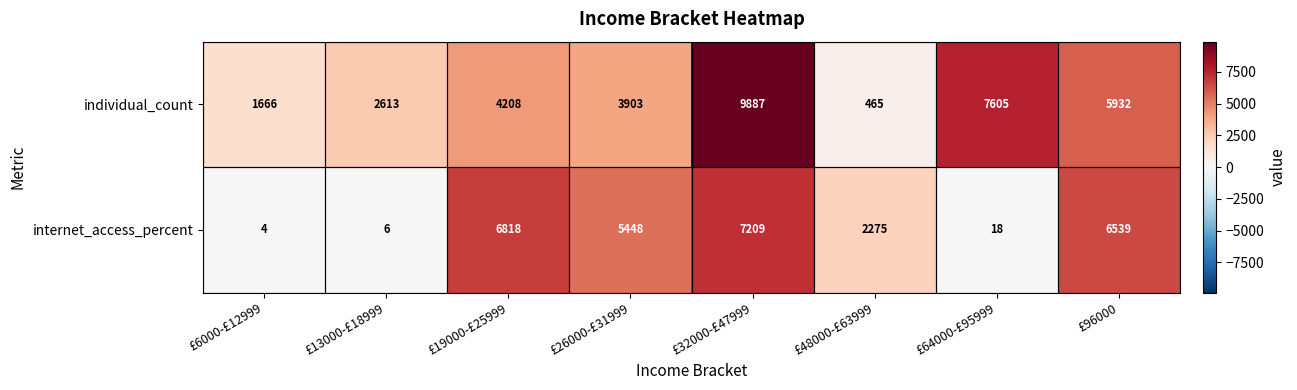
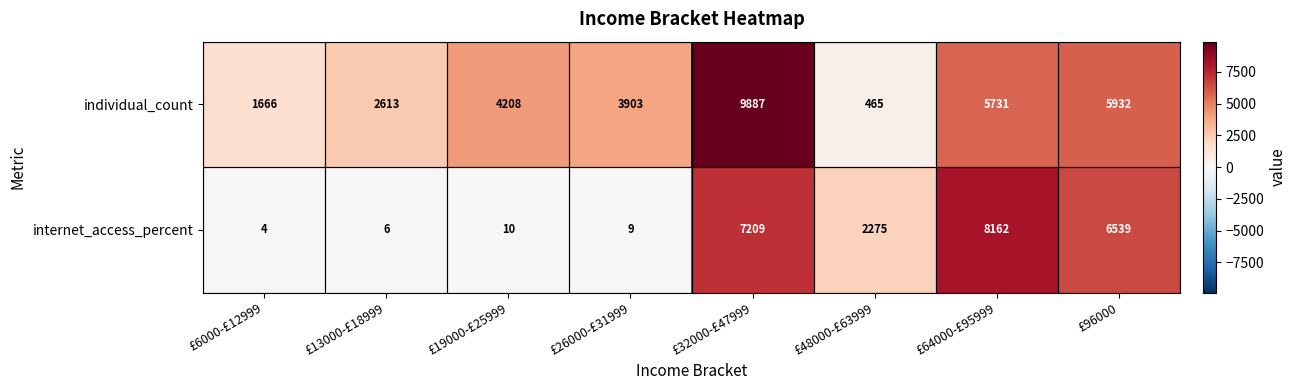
  {
    "individual_count": {
      "£6000-£12999": 1666,
      "£13000-£18999": 2613,
      "£19000-£25999": 4208,
      "£26000-£31999": 3903,
      "£32000-£47999": 9887,
      "£48000-£63999": 465,
-     "£64000-£95999": 7605,
+     "£64000-£95999": 5731,
      "£96000": 5932
    },
    "internet_access_percent": {
      "£6000-£12999": 4,
      "£13000-£18999": 6,
-     "£19000-£25999": 6818,
-     "£26000-£31999": 5448,
+     "£19000-£25999": 10,
+     "£26000-£31999": 9,
      "£32000-£47999": 7209,
      "£48000-£63999": 2275,
-     "£64000-£95999": 18,
+     "£64000-£95999": 8162,
      "£96000": 6539
    }
  }
